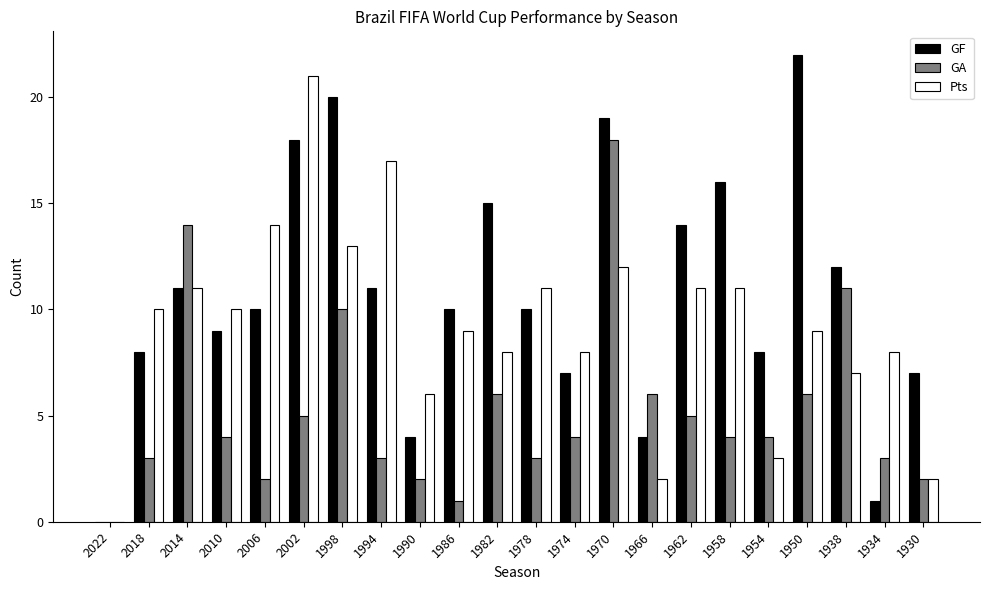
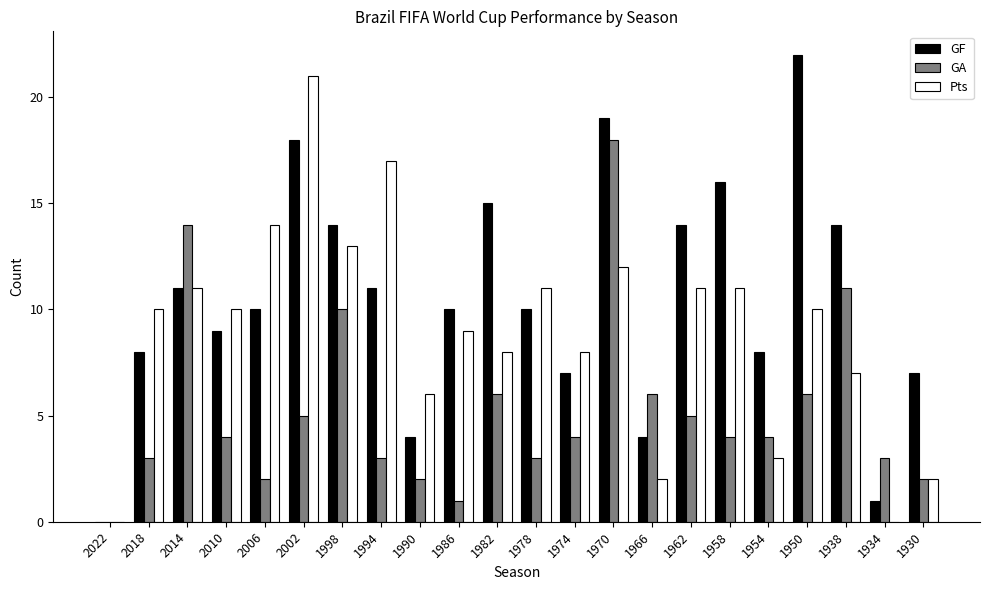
  {
    "GF": {
      "2022": 0,
      "2018": 8,
      "2014": 11,
      "2010": 9,
      "2006": 10,
      "2002": 18,
-     "1998": 20,
+     "1998": 14,
      "1994": 11,
      "1990": 4,
      "1986": 10,
      "1982": 15,
      "1978": 10,
      "1974": 7,
      "1970": 19,
      "1966": 4,
      "1962": 14,
      "1958": 16,
      "1954": 8,
      "1950": 22,
-     "1938": 12,
+     "1938": 14,
      "1934": 1,
      "1930": 7
    },
    "GA": {
      "2022": 0,
      "2018": 3,
      "2014": 14,
      "2010": 4,
      "2006": 2,
      "2002": 5,
      "1998": 10,
      "1994": 3,
      "1990": 2,
      "1986": 1,
      "1982": 6,
      "1978": 3,
      "1974": 4,
      "1970": 18,
      "1966": 6,
      "1962": 5,
      "1958": 4,
      "1954": 4,
      "1950": 6,
      "1938": 11,
      "1934": 3,
      "1930": 2
    },
    "Pts": {
      "2022": 0,
      "2018": 10,
      "2014": 11,
      "2010": 10,
      "2006": 14,
      "2002": 21,
      "1998": 13,
      "1994": 17,
      "1990": 6,
      "1986": 9,
      "1982": 8,
      "1978": 11,
      "1974": 8,
      "1970": 12,
      "1966": 2,
      "1962": 11,
      "1958": 11,
      "1954": 3,
-     "1950": 9,
+     "1950": 10,
      "1938": 7,
-     "1934": 8,
+     "1934": 0,
      "1930": 2
    }
  }
